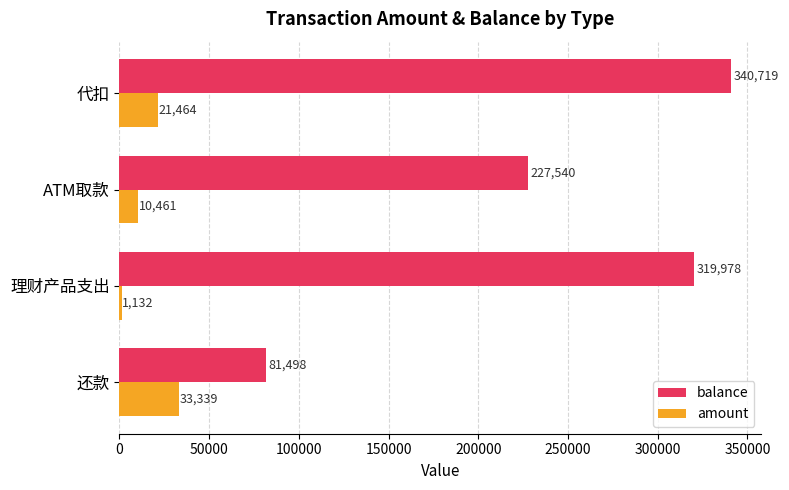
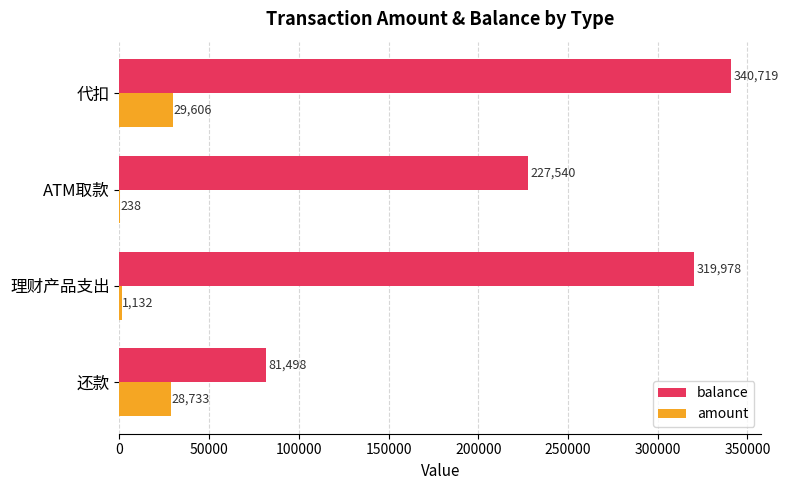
  {
    "balance": {
      "代扣": "340,719",
      "ATM取款": "227,540",
      "理财产品支出": "319,978",
      "还款": "81,498"
    },
    "amount": {
-     "代扣": "21,464",
-     "ATM取款": "10,461",
+     "代扣": "29,606",
+     "ATM取款": "238",
      "理财产品支出": "1,132",
-     "还款": "33,339"
+     "还款": "28,733"
    }
  }
